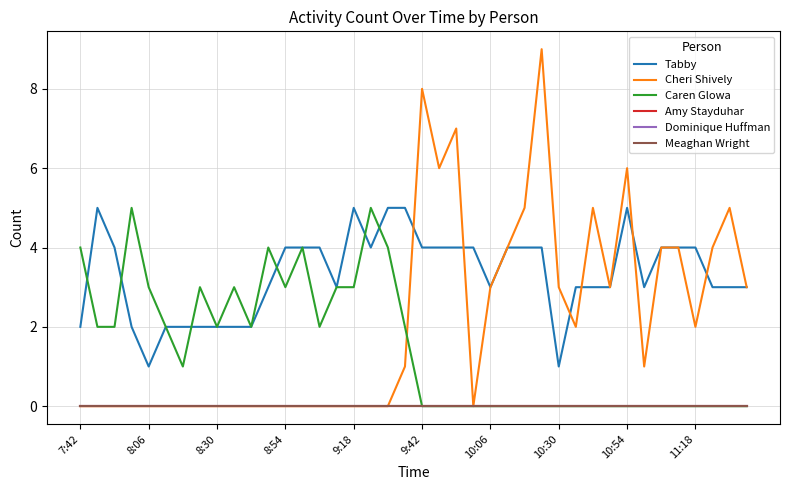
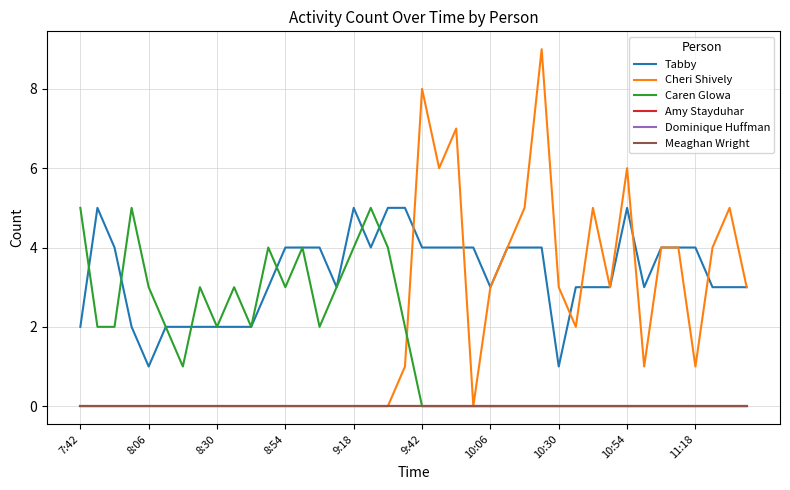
  {
    "Tabby": {
      "7:42": 2,
      "8:06": 1,
      "8:54": 4,
      "9:18": 5,
      "9:42": 4,
      "10:30": 1,
      "10:54": 5,
      "11:18": 4
    },
    "Cheri Shively": {
      "9:42": 8,
      "10:30": 3,
      "10:54": 6,
-     "11:18": 2
+     "11:18": 1
    },
    "Caren Glowa": {
-     "7:42": 4,
+     "7:42": 5,
      "8:06": 3,
      "8:54": 3,
-     "9:18": 3
+     "9:18": 4
    }
  }
